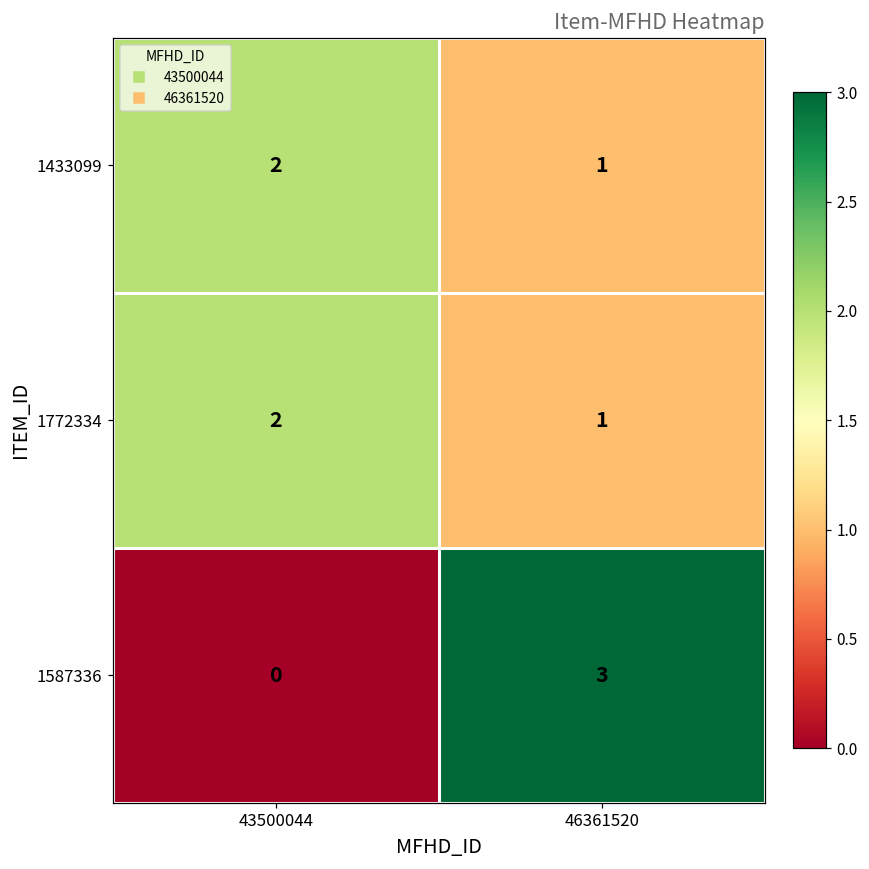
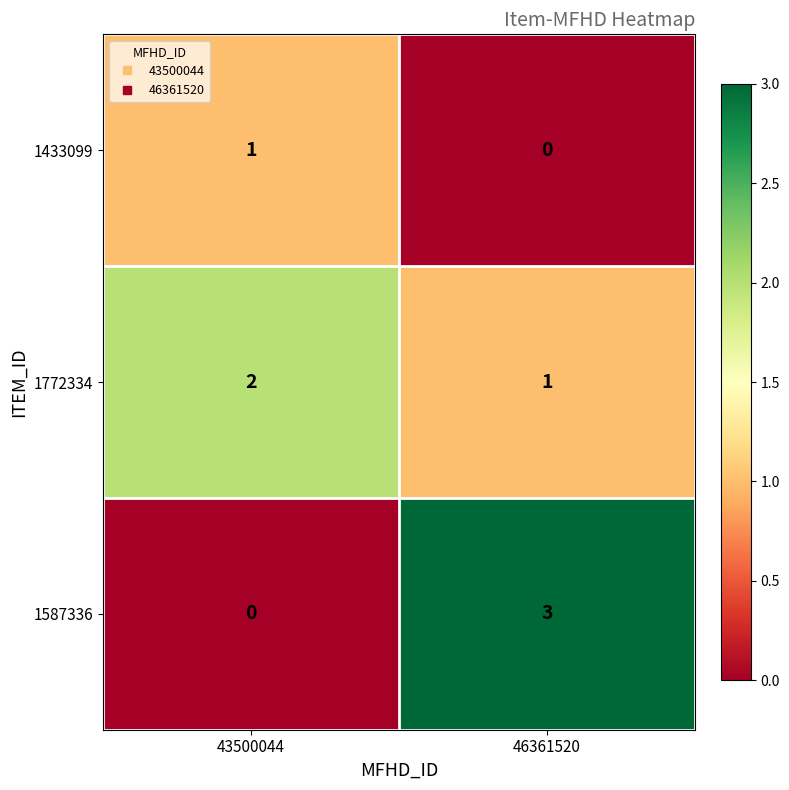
  {
    "1433099": {
-     "43500044": 2,
-     "46361520": 1
+     "43500044": 1,
+     "46361520": 0
    },
    "1772334": {
      "43500044": 2,
      "46361520": 1
    },
    "1587336": {
      "43500044": 0,
      "46361520": 3
    }
  }
